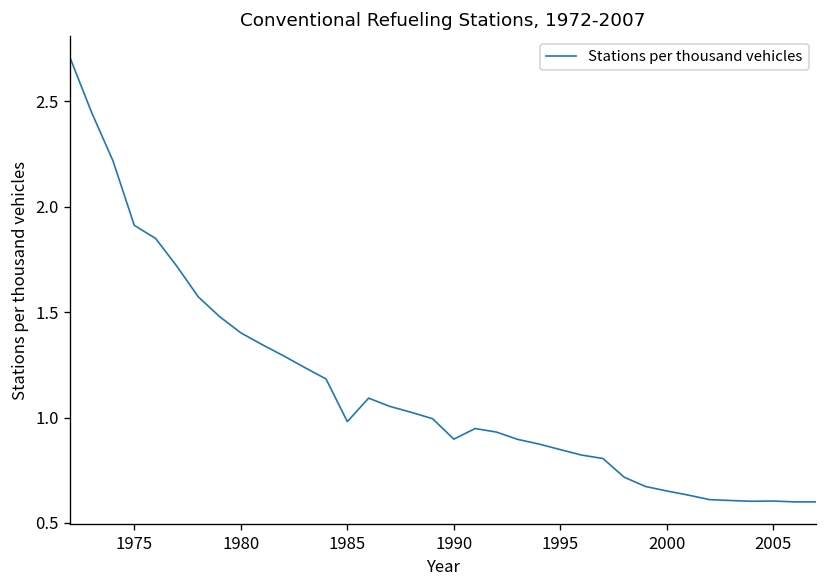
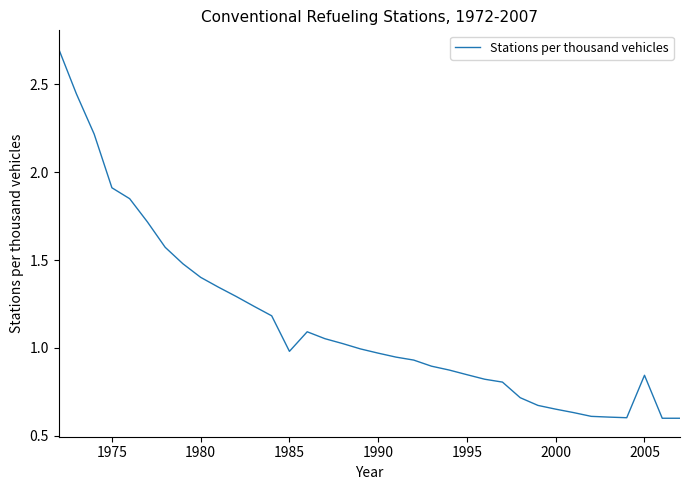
  {
    "1975": 1.91,
    "1980": 1.40,
    "1985": 0.98,
-   "1990": 0.90,
+   "1990": 0.97,
    "1995": 0.85,
    "2000": 0.65,
-   "2005": 0.60
+   "2005": 0.84
  }
